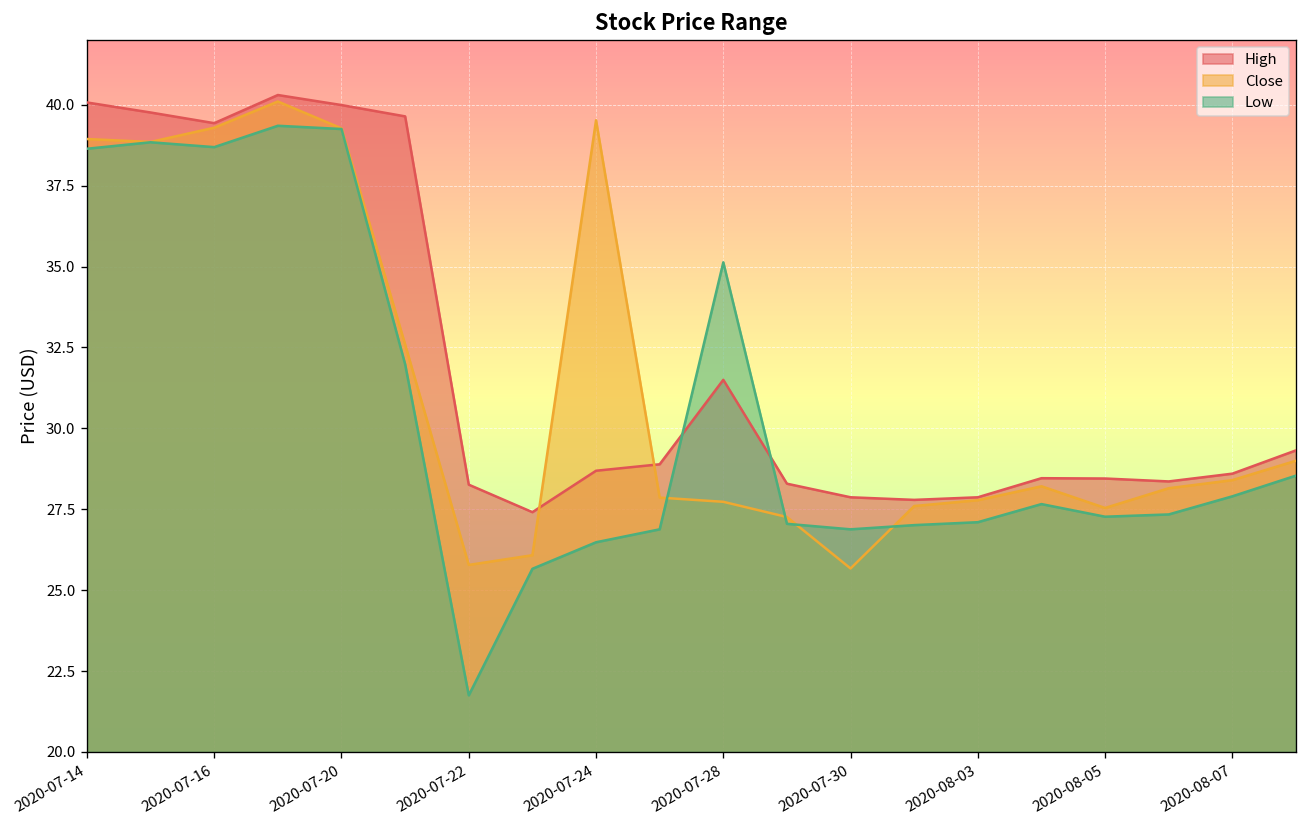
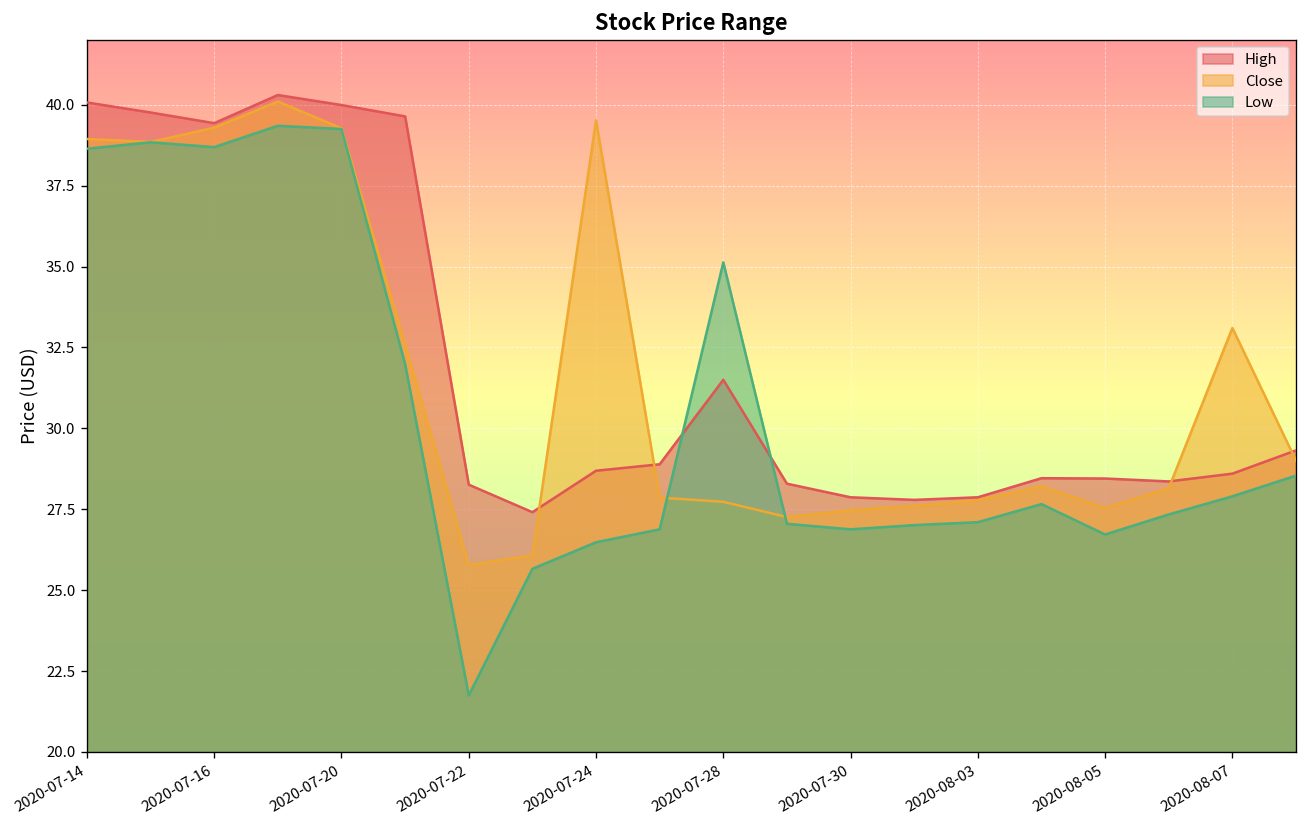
  {
    "High": {
      "2020-07-14": 40.1,
      "2020-07-16": 39.4,
      "2020-07-20": 40.0,
      "2020-07-22": 28.3,
      "2020-07-24": 28.7,
      "2020-07-28": 31.5,
      "2020-07-30": 27.9,
      "2020-08-05": 28.5,
      "2020-08-07": 28.6
    },
    "Close": {
      "2020-07-14": 38.9,
      "2020-07-16": 39.3,
      "2020-07-22": 25.8,
      "2020-07-24": 39.5,
      "2020-07-28": 27.7,
-     "2020-07-30": 25.7,
+     "2020-07-30": 27.5,
      "2020-08-05": 27.5,
-     "2020-08-07": 28.4
+     "2020-08-07": 33.1
    },
    "Low": {
      "2020-07-14": 38.6,
      "2020-07-16": 38.7,
      "2020-07-22": 21.8,
      "2020-07-24": 26.5,
      "2020-07-28": 35.1,
      "2020-07-30": 26.9,
      "2020-08-03": 27.1,
-     "2020-08-05": 27.3,
+     "2020-08-05": 26.7,
      "2020-08-07": 27.9
    }
  }
